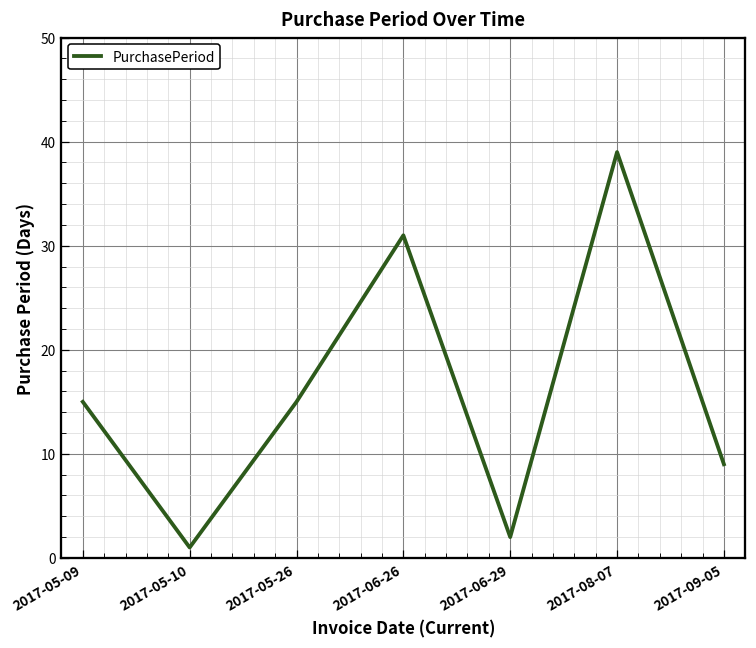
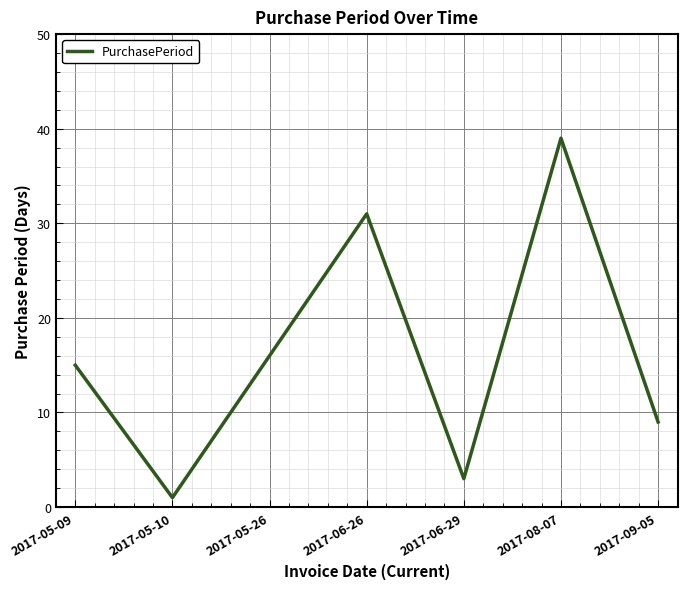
  {
    "2017-05-09": 15,
    "2017-05-10": 1,
-   "2017-05-26": 15,
+   "2017-05-26": 16,
    "2017-06-26": 31,
-   "2017-06-29": 2,
+   "2017-06-29": 3,
    "2017-08-07": 39,
    "2017-09-05": 9
  }
